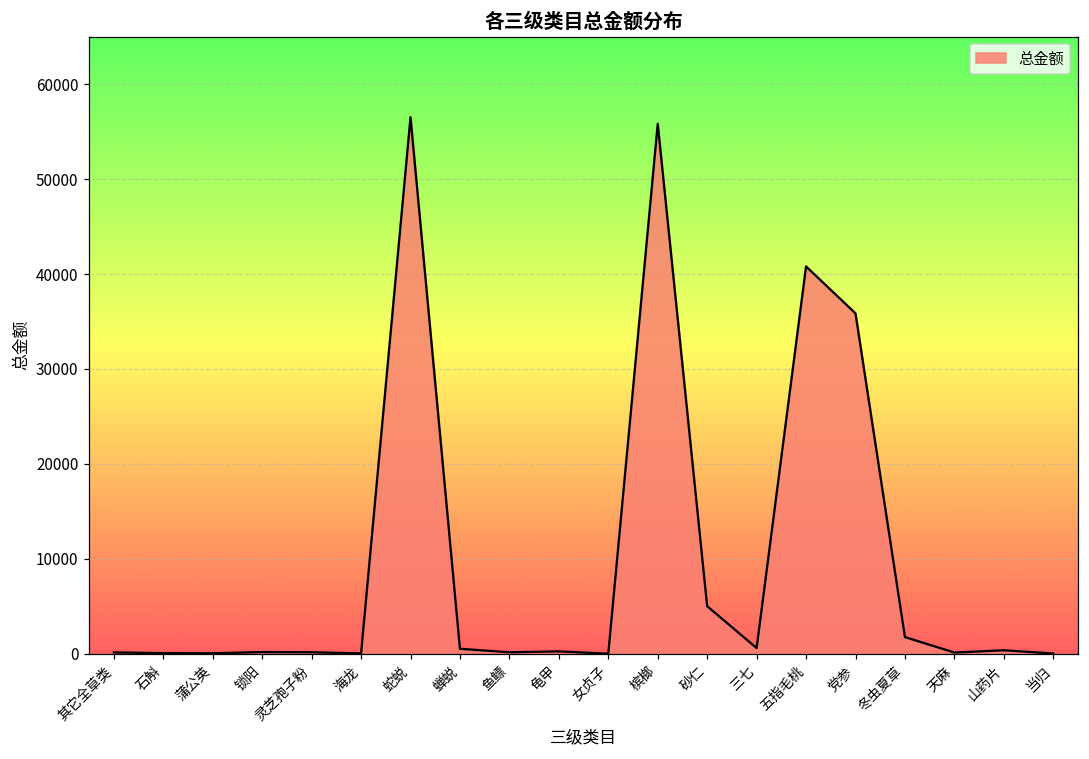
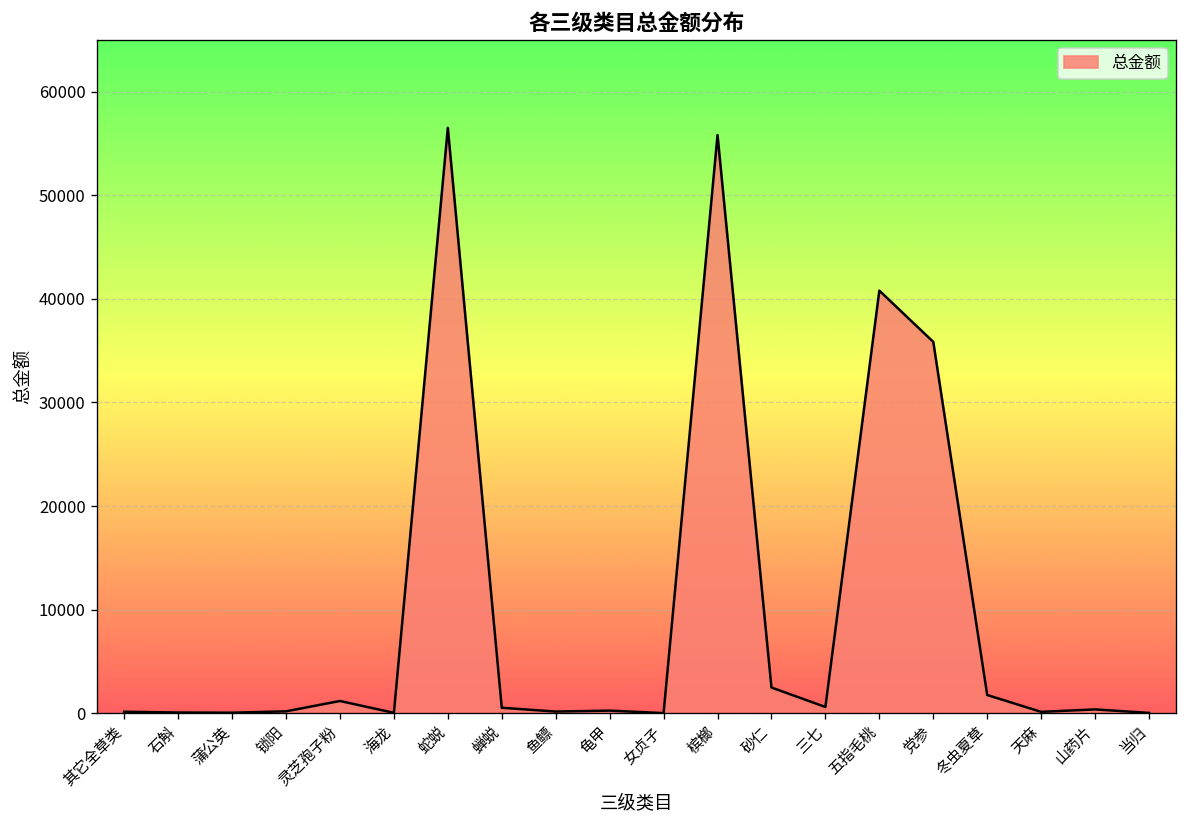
  {
    "其它全草类": 0,
    "石斛": 0,
    "蒲公英": 0,
    "锁阳": 0,
-   "灵芝孢子粉": 0,
+   "灵芝孢子粉": 1000,
    "海龙": 0,
    "蛇蜕": 57000,
    "蝉蜕": 1000,
    "鱼鳔": 0,
    "龟甲": 0,
    "女贞子": 0,
    "槟榔": 56000,
-   "砂仁": 5000,
+   "砂仁": 2000,
    "三七": 1000,
    "五指毛桃": 41000,
    "党参": 36000,
    "冬虫夏草": 2000,
    "天麻": 0,
    "山药片": 0,
    "当归": 0
  }
